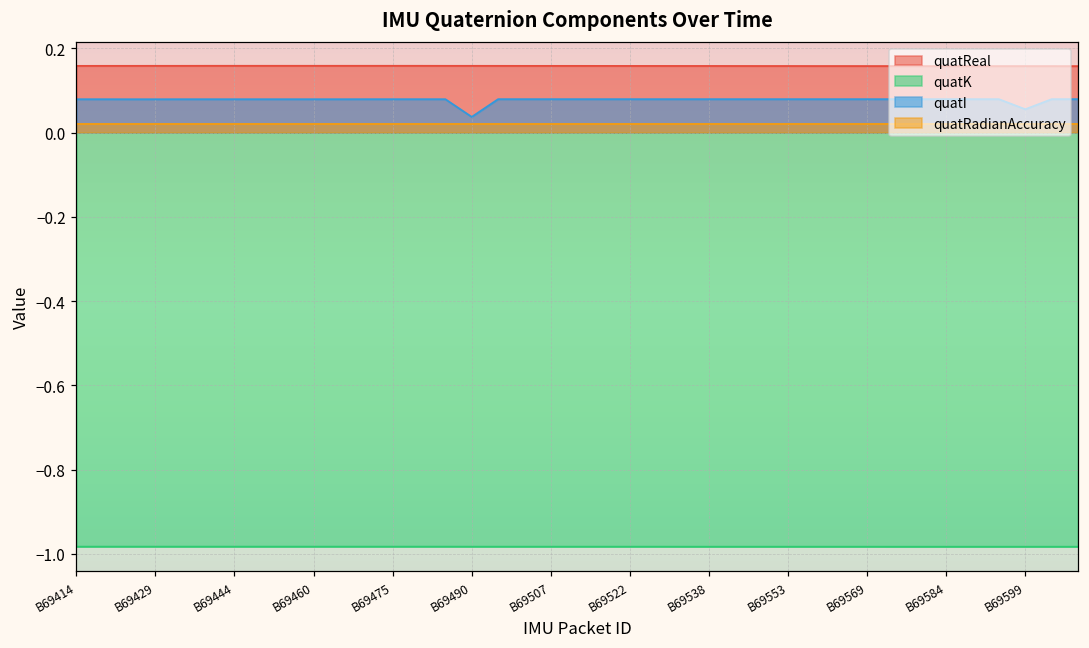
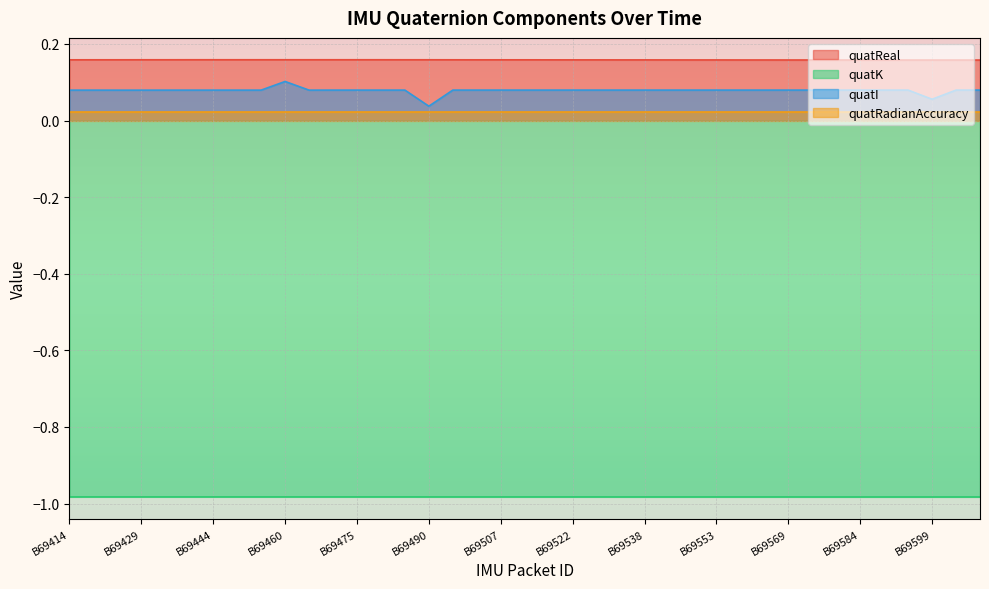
  {
    "quatReal": {
      "B69414": 0.16,
      "B69429": 0.16,
      "B69444": 0.16,
      "B69460": 0.16,
      "B69475": 0.16,
      "B69490": 0.16,
      "B69507": 0.16,
      "B69522": 0.16,
      "B69538": 0.16,
      "B69553": 0.16,
      "B69569": 0.16
    },
    "quatI": {
      "B69414": 0.08,
      "B69429": 0.08,
      "B69444": 0.08,
-     "B69460": 0.08,
+     "B69460": 0.10,
      "B69475": 0.08,
      "B69490": 0.04,
      "B69507": 0.08,
      "B69522": 0.08,
      "B69538": 0.08,
      "B69553": 0.08,
      "B69569": 0.08
    },
    "quatRadianAccuracy": {
      "B69414": 0.02,
      "B69429": 0.02,
      "B69444": 0.02,
      "B69460": 0.02,
      "B69475": 0.02,
      "B69490": 0.02,
      "B69507": 0.02,
      "B69522": 0.02,
      "B69538": 0.02,
      "B69553": 0.02,
      "B69569": 0.02
    }
  }
